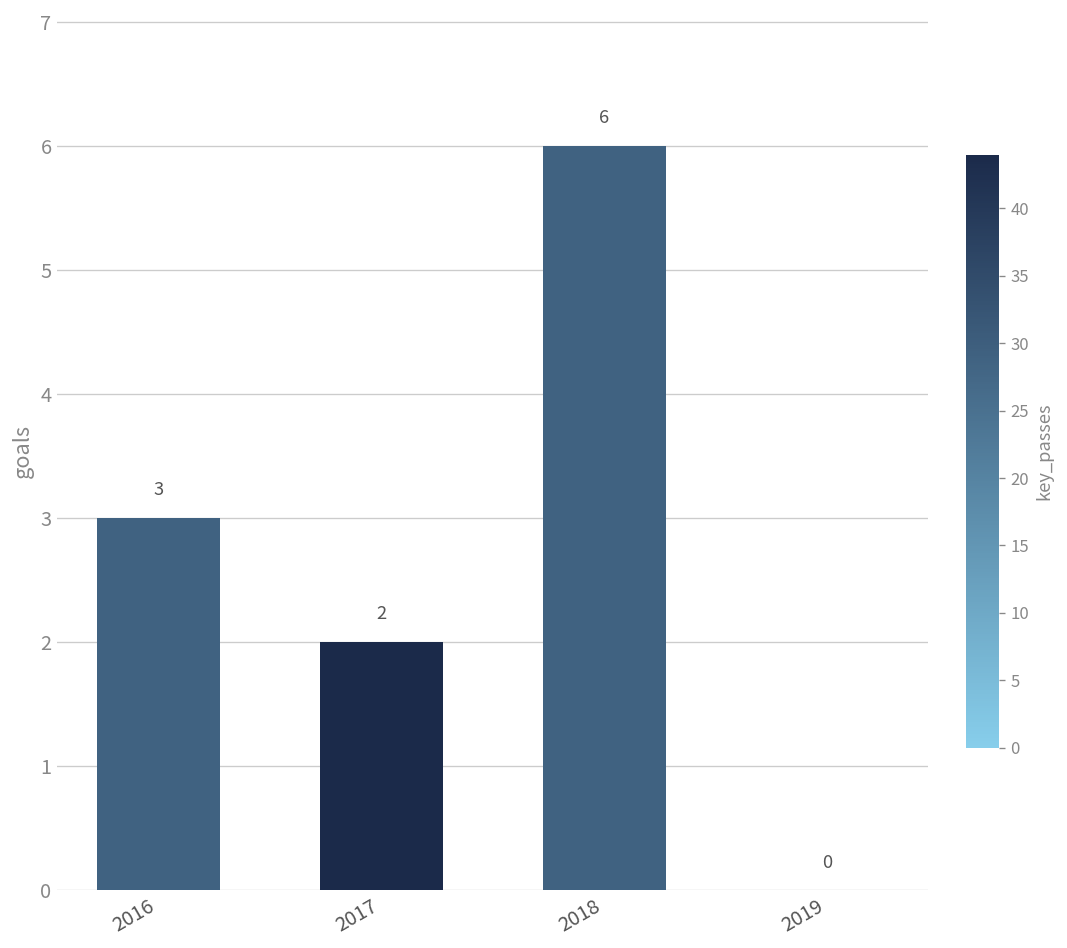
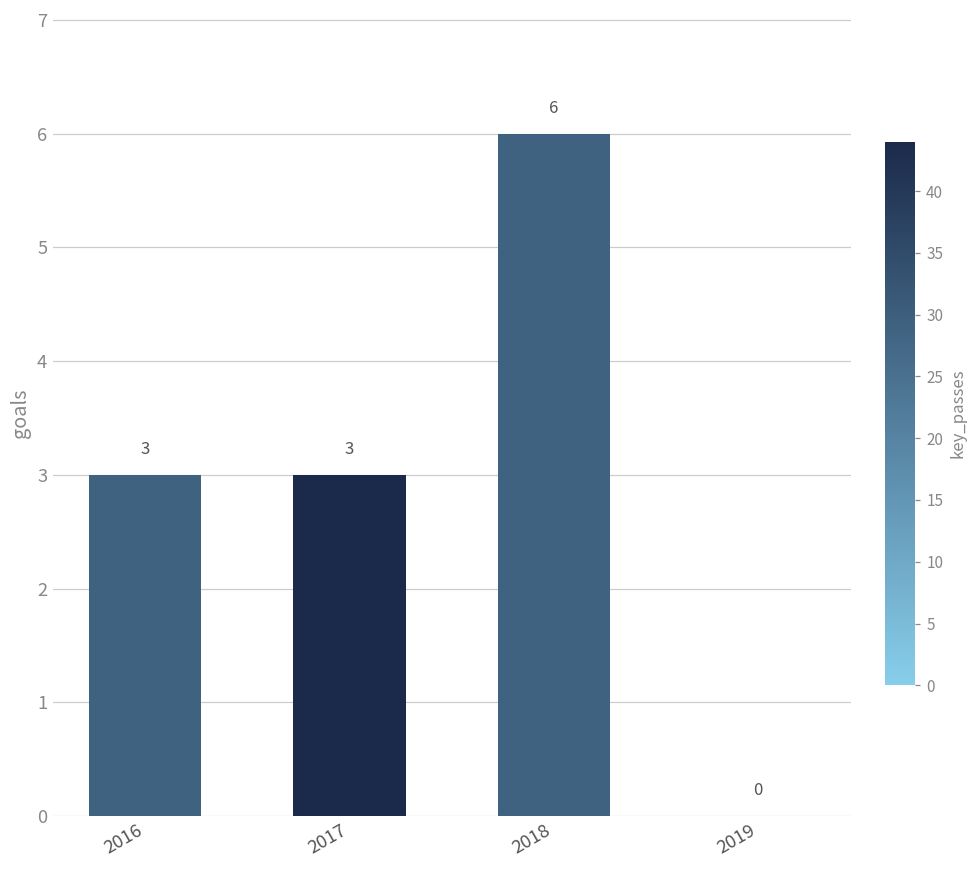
  {
    "2016": 3,
-   "2017": 2,
+   "2017": 3,
    "2018": 6,
    "2019": 0
  }
